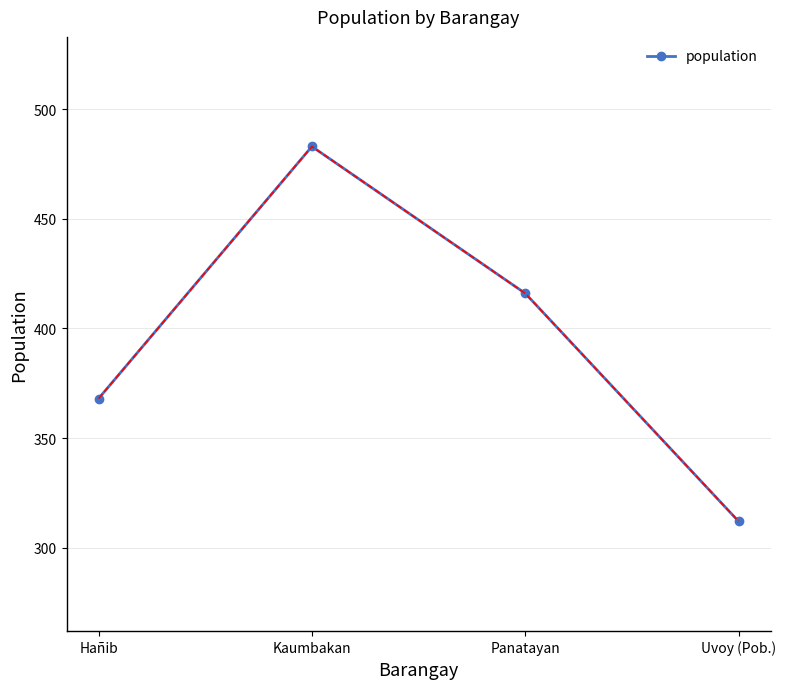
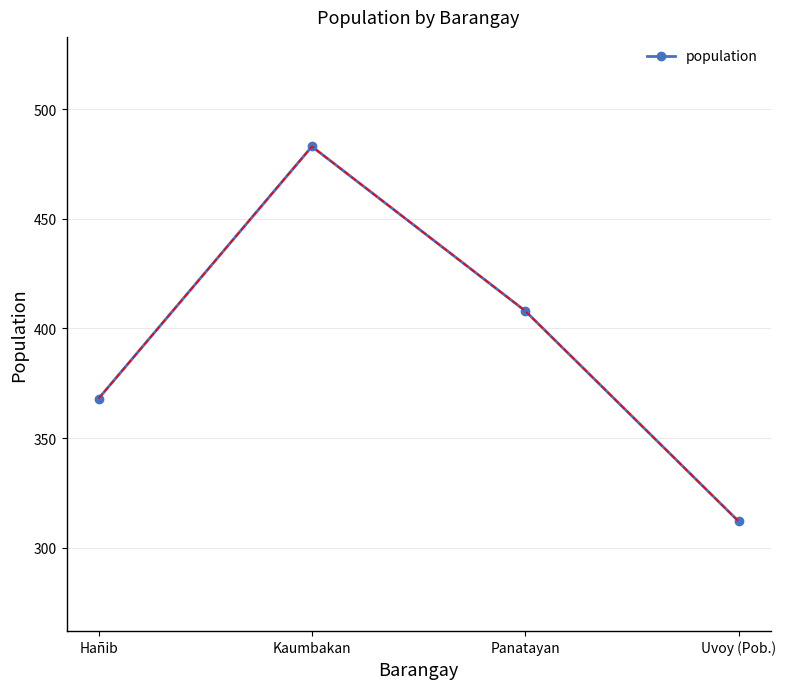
  {
    "Hañib": 368,
    "Kaumbakan": 483,
-   "Panatayan": 416,
+   "Panatayan": 408,
    "Uvoy (Pob.)": 312
  }
